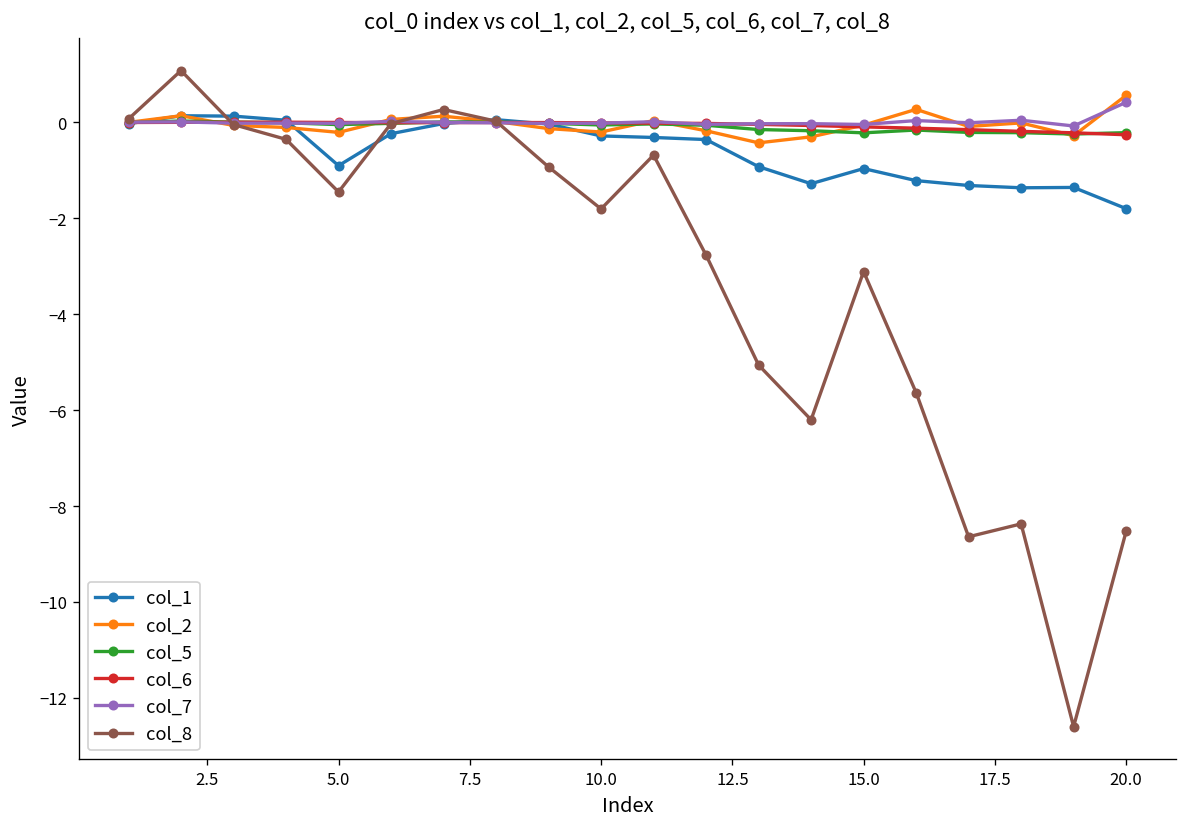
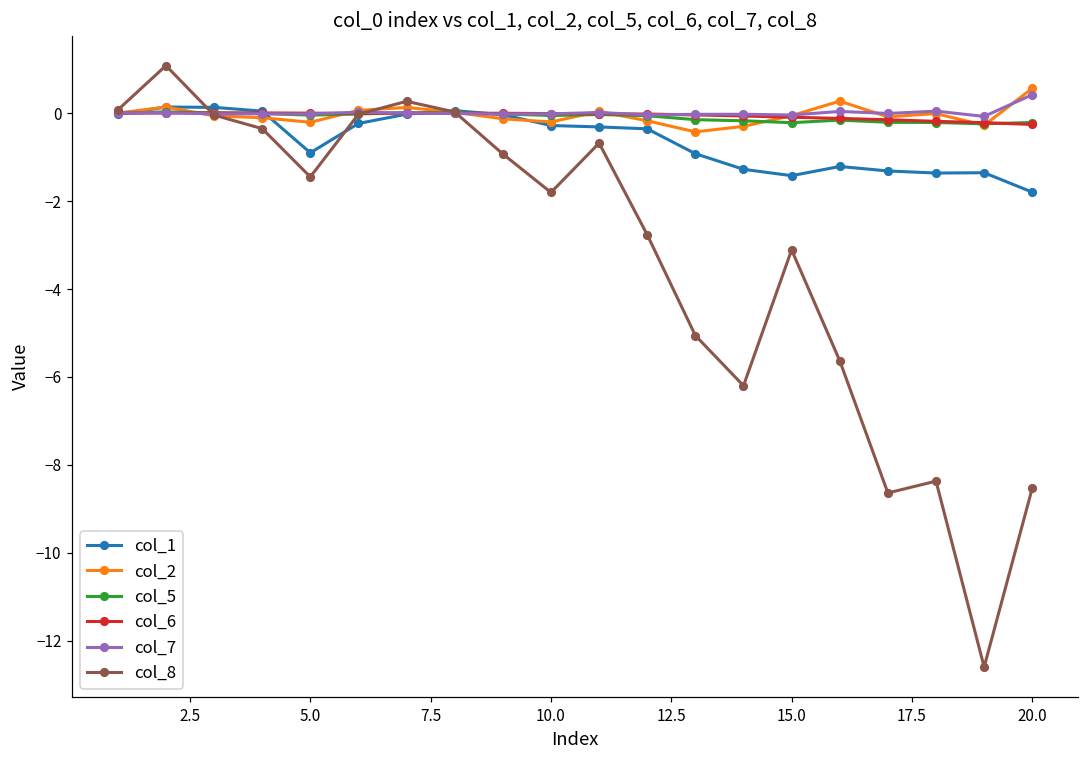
  {
    "col_1": {
      "5.0": -0.9,
      "10.0": -0.3,
-     "15.0": -1.0,
+     "15.0": -1.4,
      "20.0": -1.8
    },
    "col_2": {
      "5.0": -0.2,
      "10.0": -0.2,
      "20.0": 0.6
    },
    "col_5": {
      "15.0": -0.2
    },
    "col_7": {
      "20.0": 0.4
    },
    "col_8": {
      "5.0": -1.4,
      "10.0": -1.8,
      "15.0": -3.1,
      "20.0": -8.5
    }
  }
